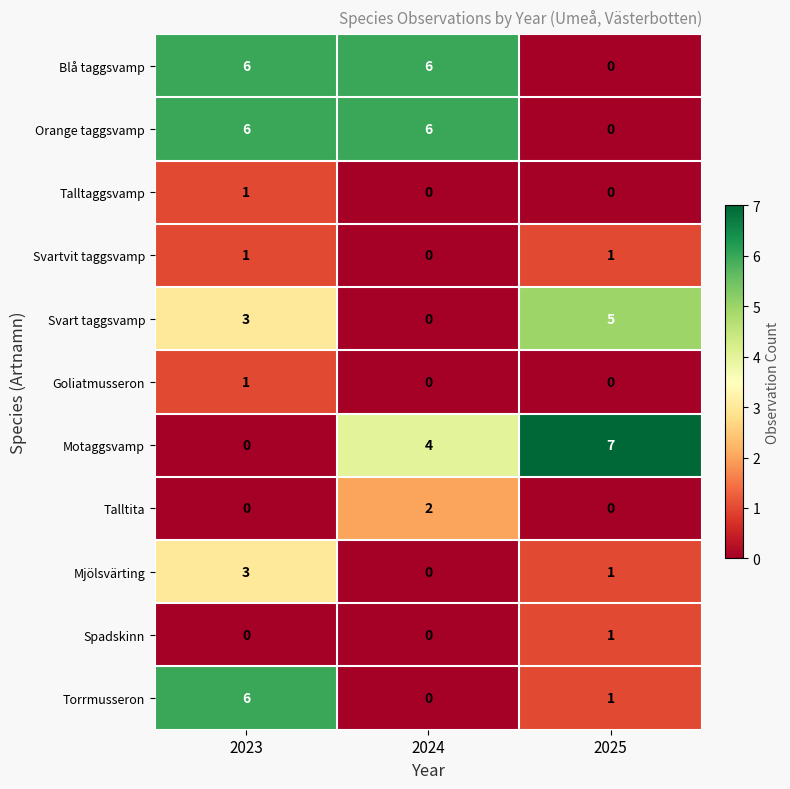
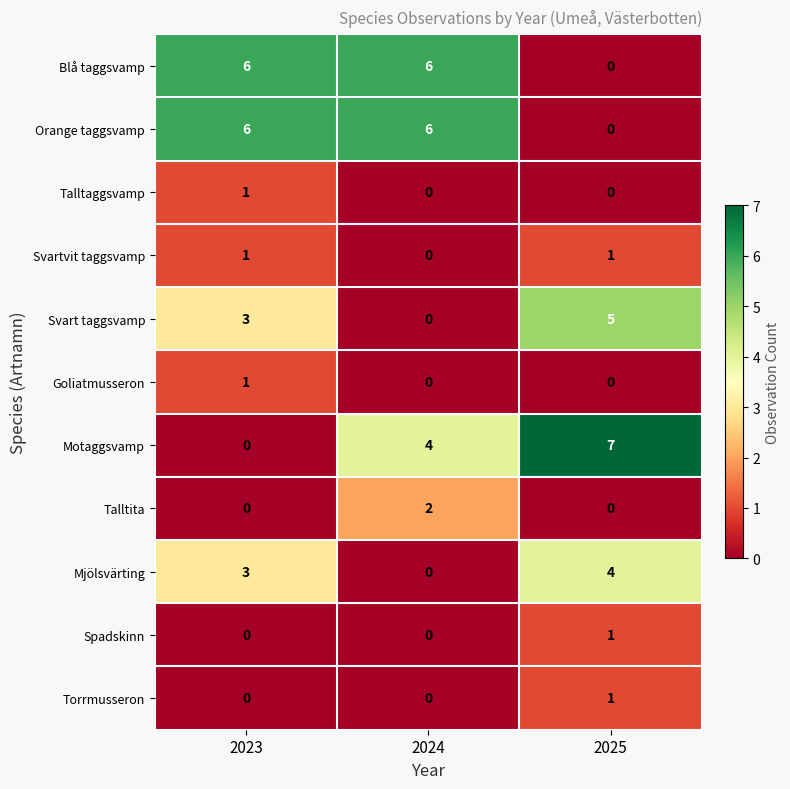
  {
    "Blå taggsvamp": {
      "2023": 6,
      "2024": 6,
      "2025": 0
    },
    "Orange taggsvamp": {
      "2023": 6,
      "2024": 6,
      "2025": 0
    },
    "Talltaggsvamp": {
      "2023": 1,
      "2024": 0,
      "2025": 0
    },
    "Svartvit taggsvamp": {
      "2023": 1,
      "2024": 0,
      "2025": 1
    },
    "Svart taggsvamp": {
      "2023": 3,
      "2024": 0,
      "2025": 5
    },
    "Goliatmusseron": {
      "2023": 1,
      "2024": 0,
      "2025": 0
    },
    "Motaggsvamp": {
      "2023": 0,
      "2024": 4,
      "2025": 7
    },
    "Talltita": {
      "2023": 0,
      "2024": 2,
      "2025": 0
    },
    "Mjölsvärting": {
      "2023": 3,
      "2024": 0,
-     "2025": 1
+     "2025": 4
    },
    "Spadskinn": {
      "2023": 0,
      "2024": 0,
      "2025": 1
    },
    "Torrmusseron": {
-     "2023": 6,
+     "2023": 0,
      "2024": 0,
      "2025": 1
    }
  }
